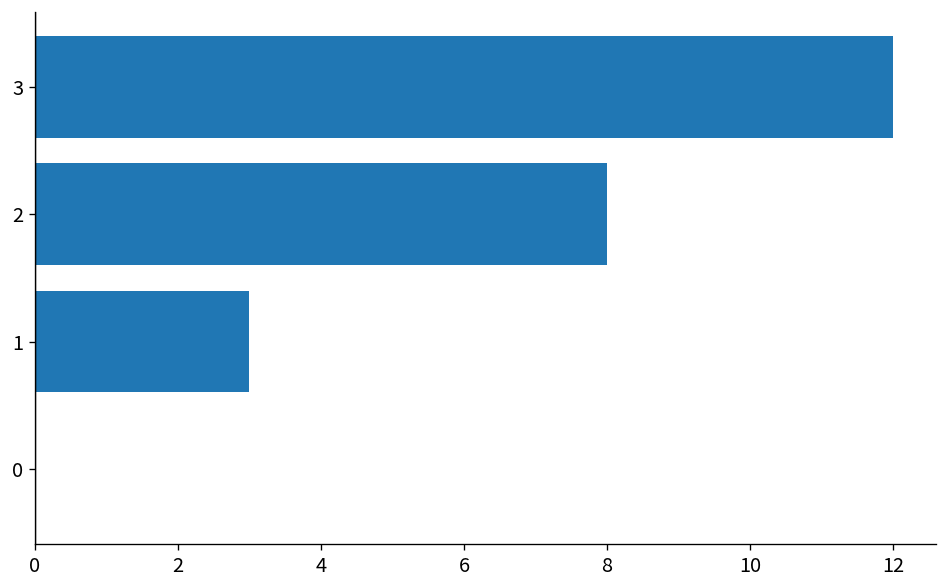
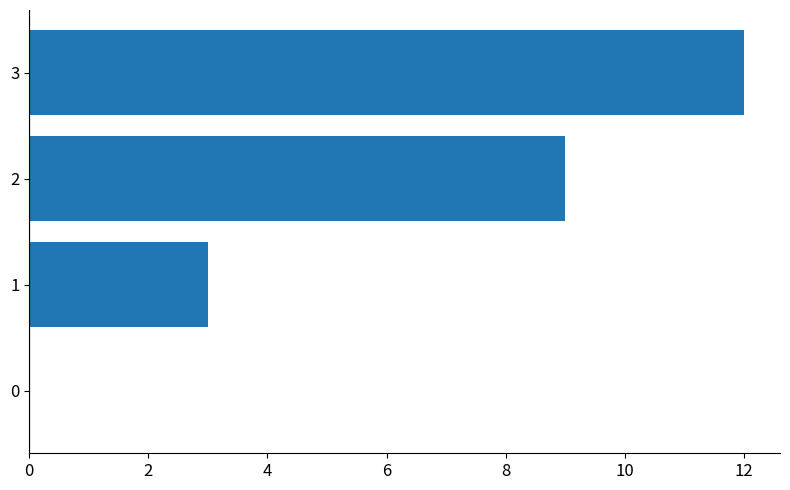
  {
    "3": 12,
-   "2": 8,
+   "2": 9,
    "1": 3,
    "0": 0
  }
